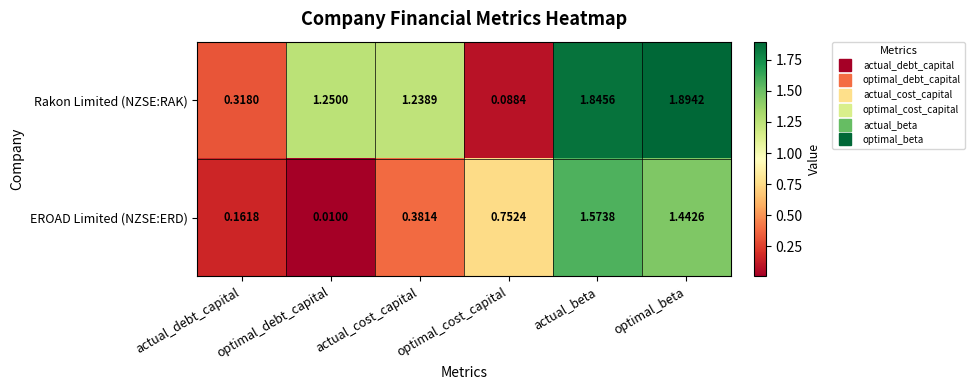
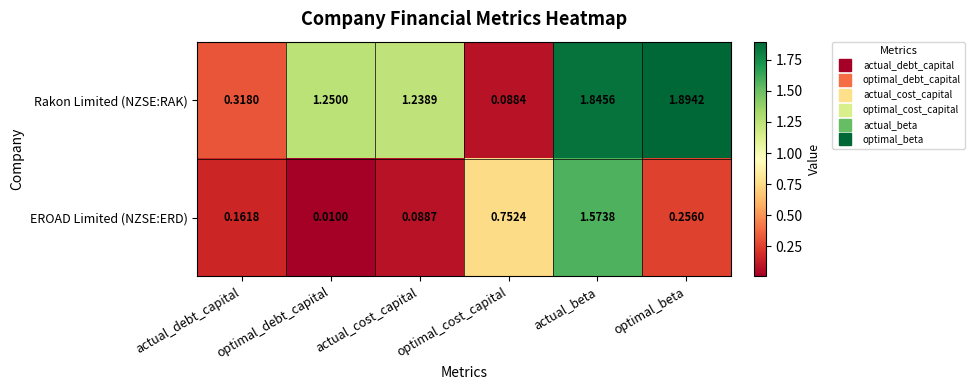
  {
    "Rakon Limited (NZSE:RAK)": {
      "actual_debt_capital": 0.3180,
      "optimal_debt_capital": 1.2500,
      "actual_cost_capital": 1.2389,
      "optimal_cost_capital": 0.0884,
      "actual_beta": 1.8456,
      "optimal_beta": 1.8942
    },
    "EROAD Limited (NZSE:ERD)": {
      "actual_debt_capital": 0.1618,
      "optimal_debt_capital": 0.0100,
-     "actual_cost_capital": 0.3814,
+     "actual_cost_capital": 0.0887,
      "optimal_cost_capital": 0.7524,
      "actual_beta": 1.5738,
-     "optimal_beta": 1.4426
+     "optimal_beta": 0.2560
    }
  }
